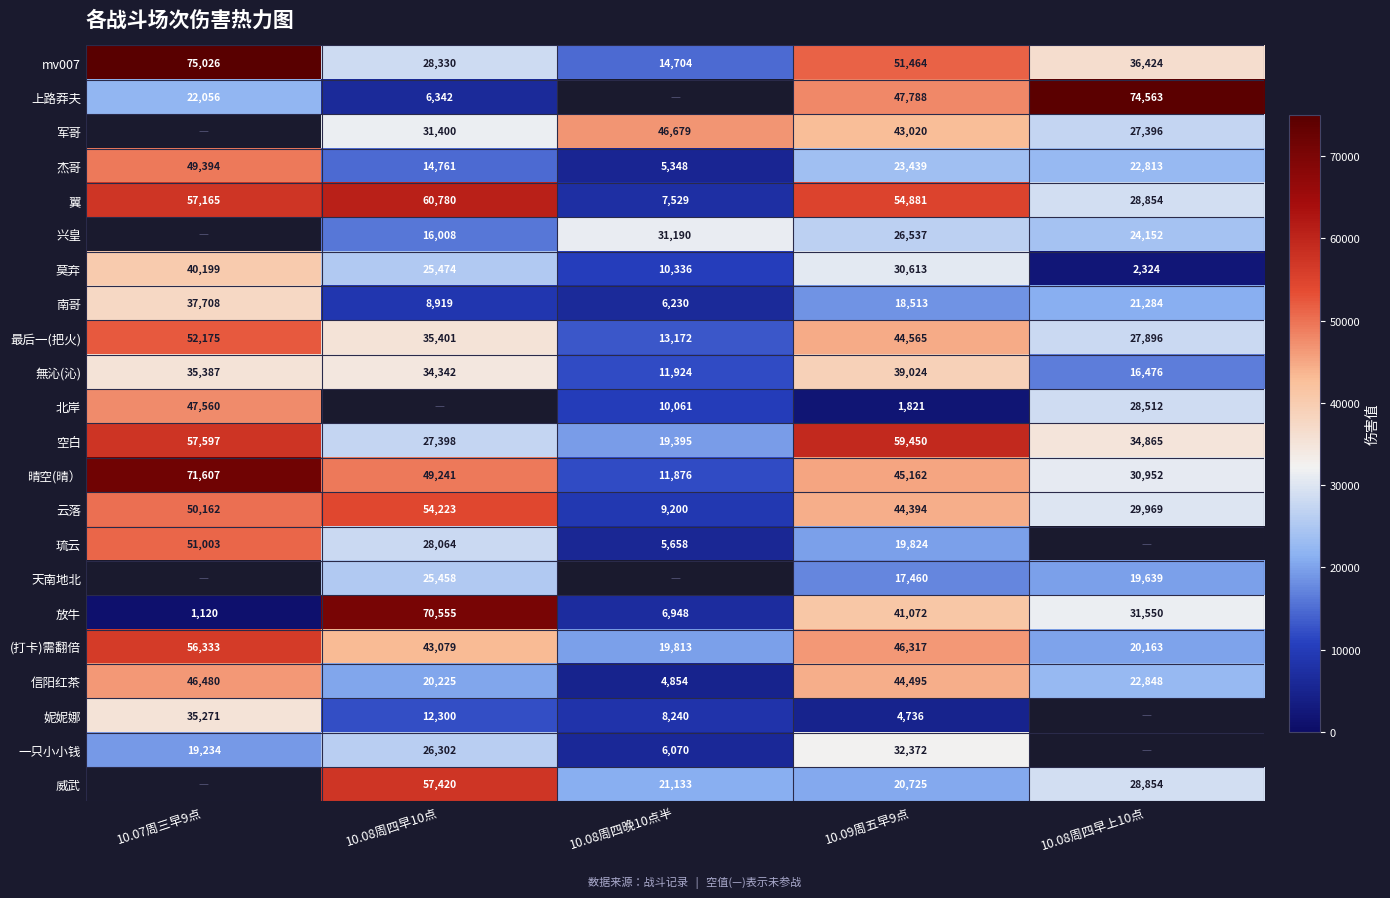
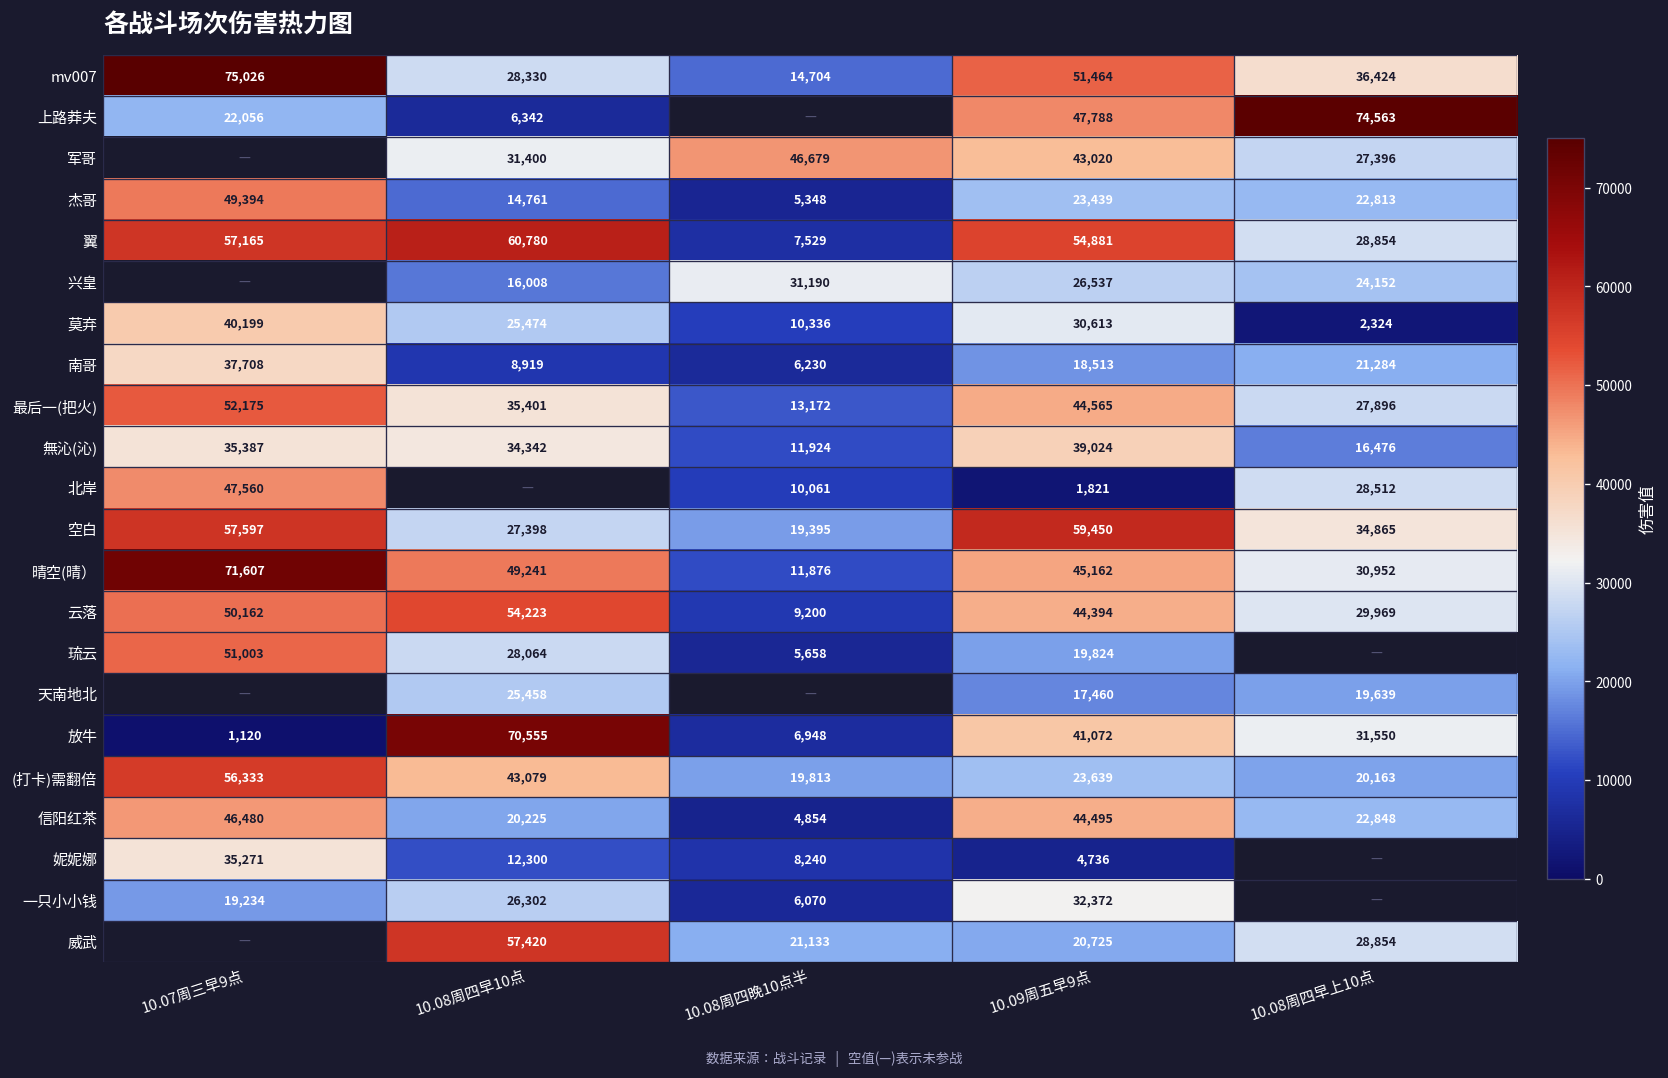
  {
    "mv007": {
      "10.07周三早9点": "75,026",
      "10.08周四早10点": "28,330",
      "10.08周四晚10点半": "14,704",
      "10.09周五早9点": "51,464",
      "10.08周四早上10点": "36,424"
    },
    "上路莽夫": {
      "10.07周三早9点": "22,056",
      "10.08周四早10点": "6,342",
      "10.09周五早9点": "47,788",
      "10.08周四早上10点": "74,563"
    },
    "军哥": {
      "10.08周四早10点": "31,400",
      "10.08周四晚10点半": "46,679",
      "10.09周五早9点": "43,020",
      "10.08周四早上10点": "27,396"
    },
    "杰哥": {
      "10.07周三早9点": "49,394",
      "10.08周四早10点": "14,761",
      "10.08周四晚10点半": "5,348",
      "10.09周五早9点": "23,439",
      "10.08周四早上10点": "22,813"
    },
    "翼": {
      "10.07周三早9点": "57,165",
      "10.08周四早10点": "60,780",
      "10.08周四晚10点半": "7,529",
      "10.09周五早9点": "54,881",
      "10.08周四早上10点": "28,854"
    },
    "兴皇": {
      "10.08周四早10点": "16,008",
      "10.08周四晚10点半": "31,190",
      "10.09周五早9点": "26,537",
      "10.08周四早上10点": "24,152"
    },
    "莫弃": {
      "10.07周三早9点": "40,199",
      "10.08周四早10点": "25,474",
      "10.08周四晚10点半": "10,336",
      "10.09周五早9点": "30,613",
      "10.08周四早上10点": "2,324"
    },
    "南哥": {
      "10.07周三早9点": "37,708",
      "10.08周四早10点": "8,919",
      "10.08周四晚10点半": "6,230",
      "10.09周五早9点": "18,513",
      "10.08周四早上10点": "21,284"
    },
    "最后一(把火)": {
      "10.07周三早9点": "52,175",
      "10.08周四早10点": "35,401",
      "10.08周四晚10点半": "13,172",
      "10.09周五早9点": "44,565",
      "10.08周四早上10点": "27,896"
    },
    "無沁(沁)": {
      "10.07周三早9点": "35,387",
      "10.08周四早10点": "34,342",
      "10.08周四晚10点半": "11,924",
      "10.09周五早9点": "39,024",
      "10.08周四早上10点": "16,476"
    },
    "北岸": {
      "10.07周三早9点": "47,560",
      "10.08周四晚10点半": "10,061",
      "10.09周五早9点": "1,821",
      "10.08周四早上10点": "28,512"
    },
    "空白": {
      "10.07周三早9点": "57,597",
      "10.08周四早10点": "27,398",
      "10.08周四晚10点半": "19,395",
      "10.09周五早9点": "59,450",
      "10.08周四早上10点": "34,865"
    },
    "晴空(晴）": {
      "10.07周三早9点": "71,607",
      "10.08周四早10点": "49,241",
      "10.08周四晚10点半": "11,876",
      "10.09周五早9点": "45,162",
      "10.08周四早上10点": "30,952"
    },
    "云落": {
      "10.07周三早9点": "50,162",
      "10.08周四早10点": "54,223",
      "10.08周四晚10点半": "9,200",
      "10.09周五早9点": "44,394",
      "10.08周四早上10点": "29,969"
    },
    "琉云": {
      "10.07周三早9点": "51,003",
      "10.08周四早10点": "28,064",
      "10.08周四晚10点半": "5,658",
      "10.09周五早9点": "19,824"
    },
    "天南地北": {
      "10.08周四早10点": "25,458",
      "10.09周五早9点": "17,460",
      "10.08周四早上10点": "19,639"
    },
    "放牛": {
      "10.07周三早9点": "1,120",
      "10.08周四早10点": "70,555",
      "10.08周四晚10点半": "6,948",
      "10.09周五早9点": "41,072",
      "10.08周四早上10点": "31,550"
    },
    "(打卡)需翻倍": {
      "10.07周三早9点": "56,333",
      "10.08周四早10点": "43,079",
      "10.08周四晚10点半": "19,813",
-     "10.09周五早9点": "46,317",
+     "10.09周五早9点": "23,639",
      "10.08周四早上10点": "20,163"
    },
    "信阳红茶": {
      "10.07周三早9点": "46,480",
      "10.08周四早10点": "20,225",
      "10.08周四晚10点半": "4,854",
      "10.09周五早9点": "44,495",
      "10.08周四早上10点": "22,848"
    },
    "妮妮娜": {
      "10.07周三早9点": "35,271",
      "10.08周四早10点": "12,300",
      "10.08周四晚10点半": "8,240",
      "10.09周五早9点": "4,736"
    },
    "一只小小钱": {
      "10.07周三早9点": "19,234",
      "10.08周四早10点": "26,302",
      "10.08周四晚10点半": "6,070",
      "10.09周五早9点": "32,372"
    },
    "威武": {
      "10.08周四早10点": "57,420",
      "10.08周四晚10点半": "21,133",
      "10.09周五早9点": "20,725",
      "10.08周四早上10点": "28,854"
    }
  }
